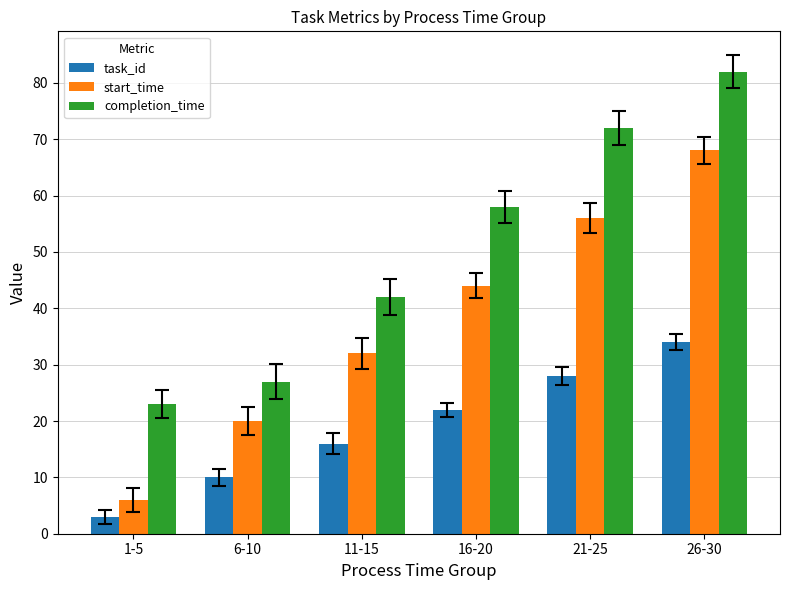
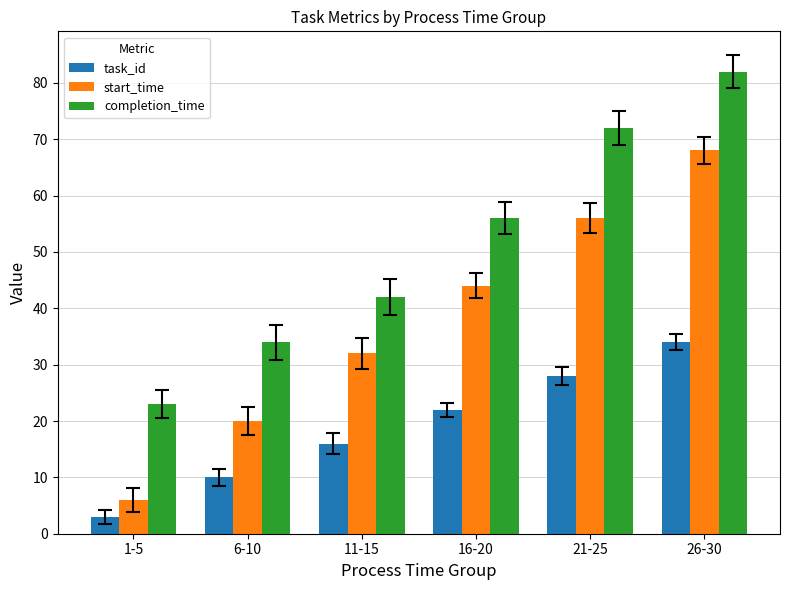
  {
    "start_time": {
      "1-5": 6,
      "6-10": 20,
      "11-15": 32,
      "16-20": 44,
      "21-25": 56,
      "26-30": 68
    },
    "completion_time": {
      "1-5": 23,
-     "6-10": 27,
+     "6-10": 34,
      "11-15": 42,
-     "16-20": 58,
+     "16-20": 56,
      "21-25": 72,
      "26-30": 82
    }
  }
